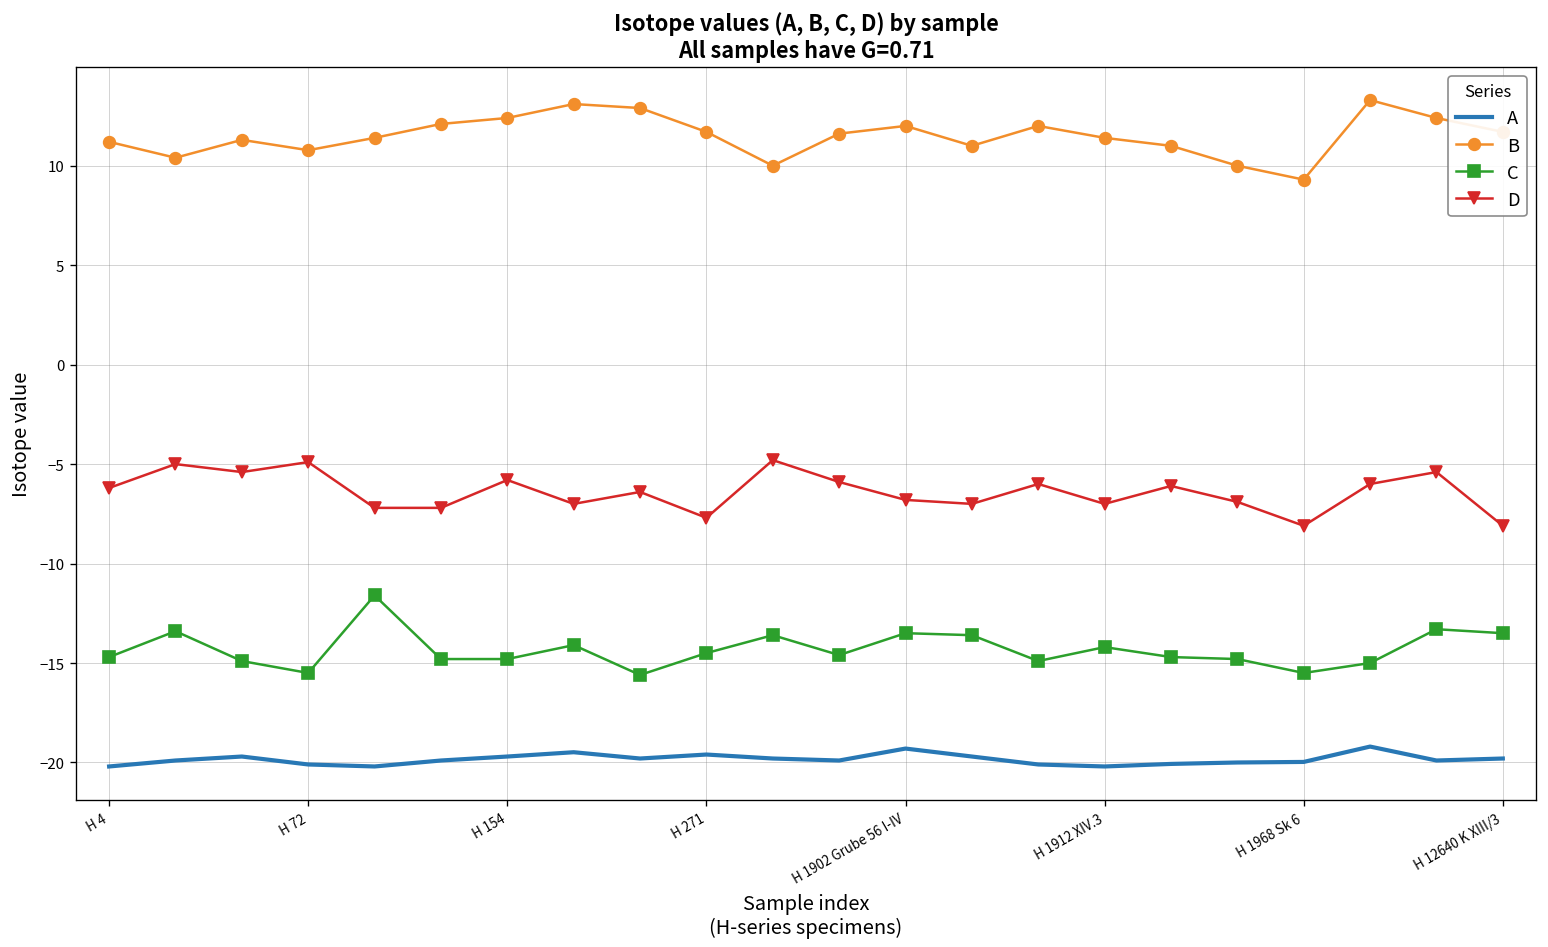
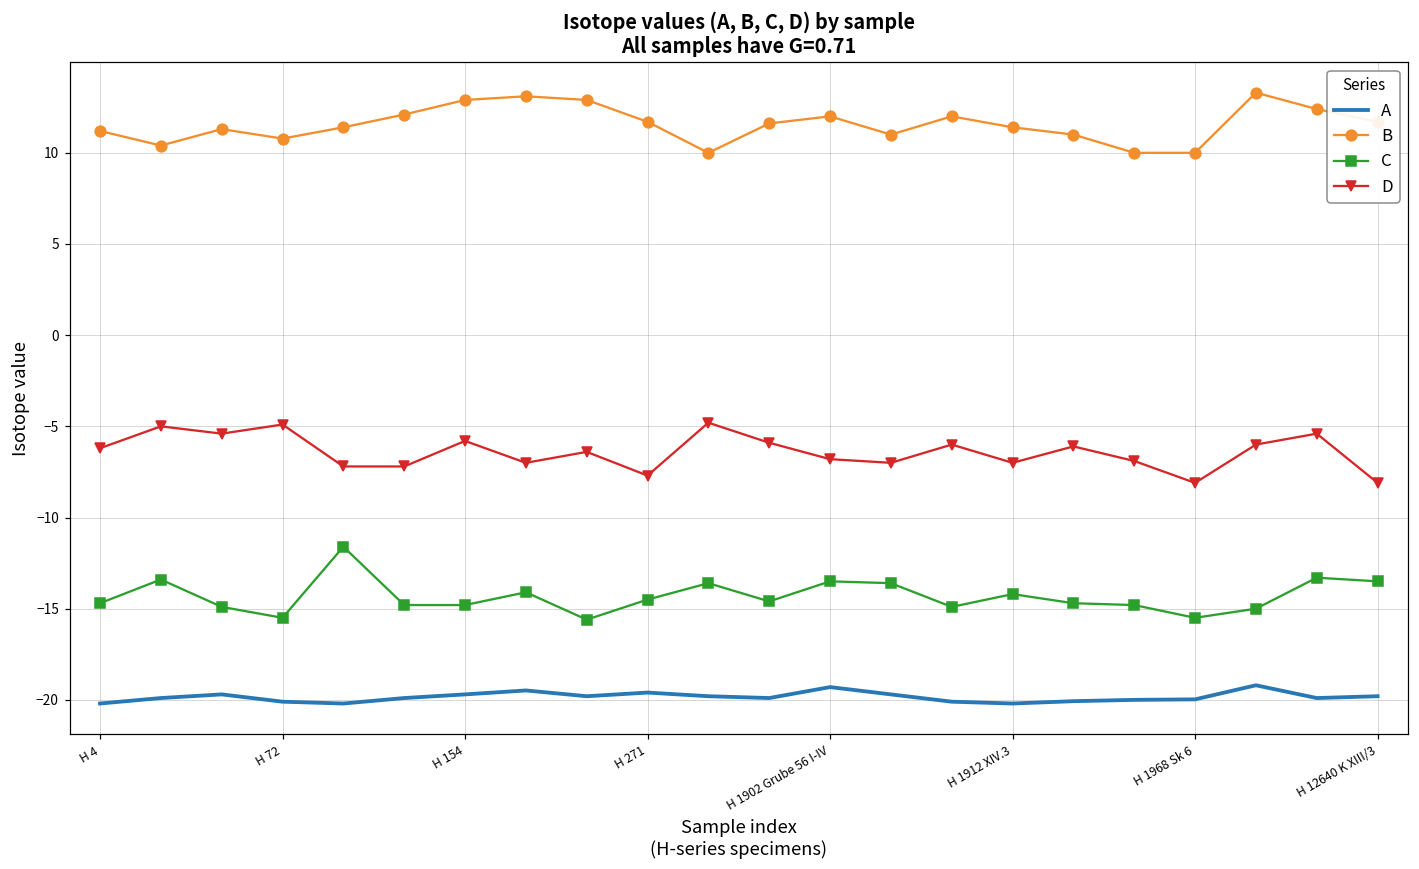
  {
    "A": {
      "H 4": -20.2,
      "H 72": -20.1,
      "H 154": -19.7,
      "H 271": -19.6,
      "H 1902 Grube 56 I-IV": -19.3,
      "H 1912 XIV.3": -20.2,
      "H 1968 Sk 6": -20.0,
      "H 12640 K XIII/3": -19.8
    },
    "B": {
      "H 4": 11.2,
      "H 72": 10.8,
-     "H 154": 12.4,
+     "H 154": 12.9,
      "H 271": 11.7,
      "H 1902 Grube 56 I-IV": 12.0,
      "H 1912 XIV.3": 11.4,
-     "H 1968 Sk 6": 9.3
+     "H 1968 Sk 6": 10.0
    },
    "C": {
      "H 4": -14.7,
      "H 72": -15.5,
      "H 154": -14.8,
      "H 271": -14.5,
      "H 1902 Grube 56 I-IV": -13.5,
      "H 1912 XIV.3": -14.2,
      "H 1968 Sk 6": -15.5,
      "H 12640 K XIII/3": -13.5
    },
    "D": {
      "H 4": -6.2,
      "H 72": -4.9,
      "H 154": -5.8,
      "H 271": -7.7,
      "H 1902 Grube 56 I-IV": -6.8,
      "H 1912 XIV.3": -7.0,
      "H 1968 Sk 6": -8.1,
      "H 12640 K XIII/3": -8.1
    }
  }
